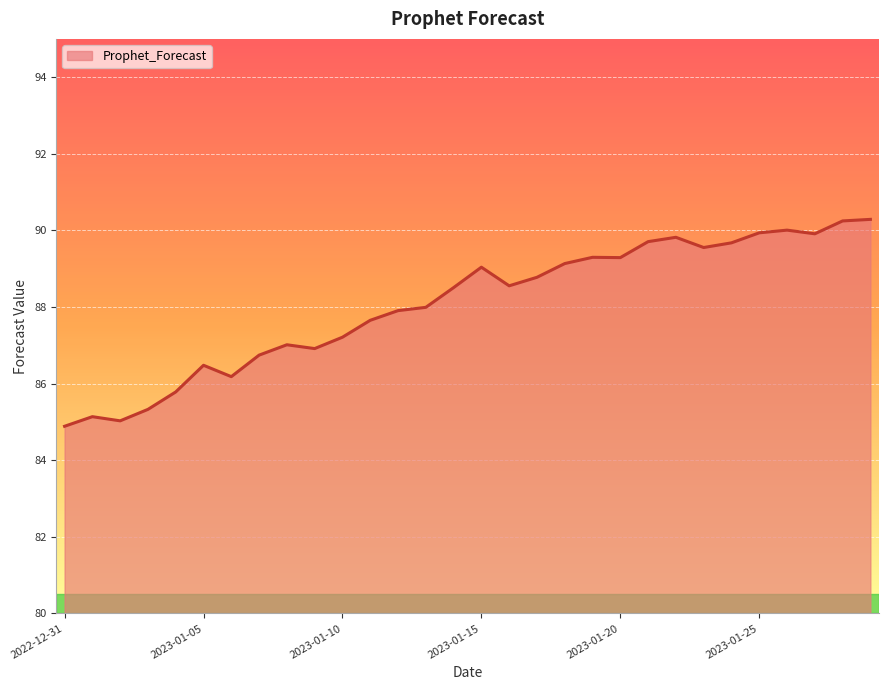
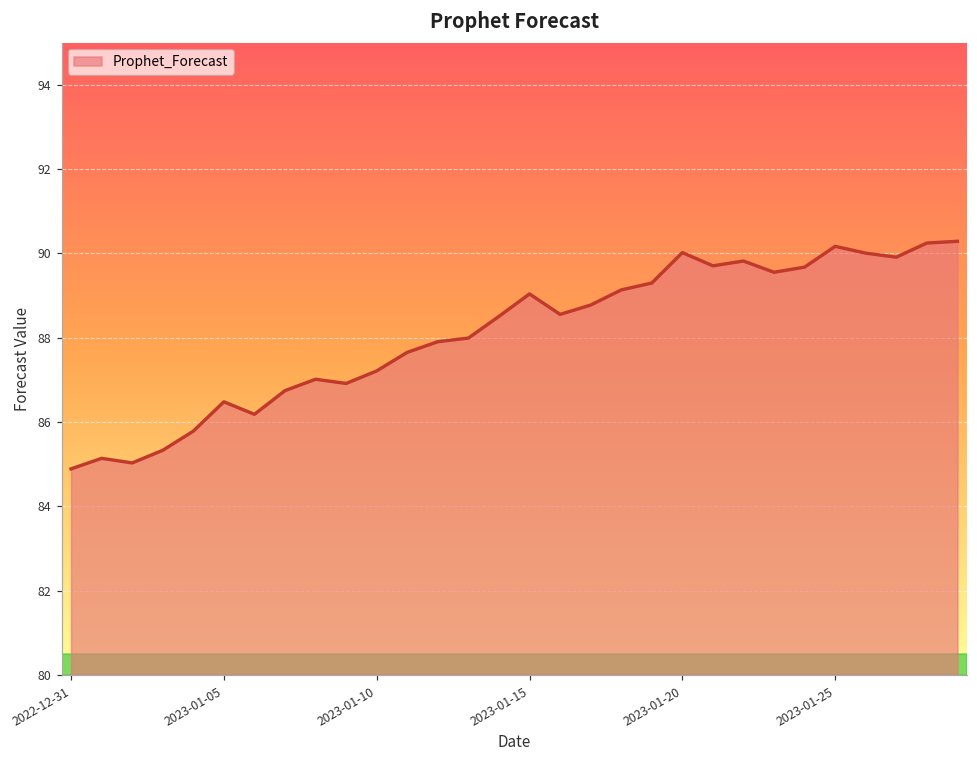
  {
    "2022-12-31": 84.9,
    "2023-01-05": 86.5,
    "2023-01-10": 87.2,
    "2023-01-15": 89.0,
-   "2023-01-20": 89.3,
-   "2023-01-25": 89.9
+   "2023-01-20": 90.0,
+   "2023-01-25": 90.2
  }
